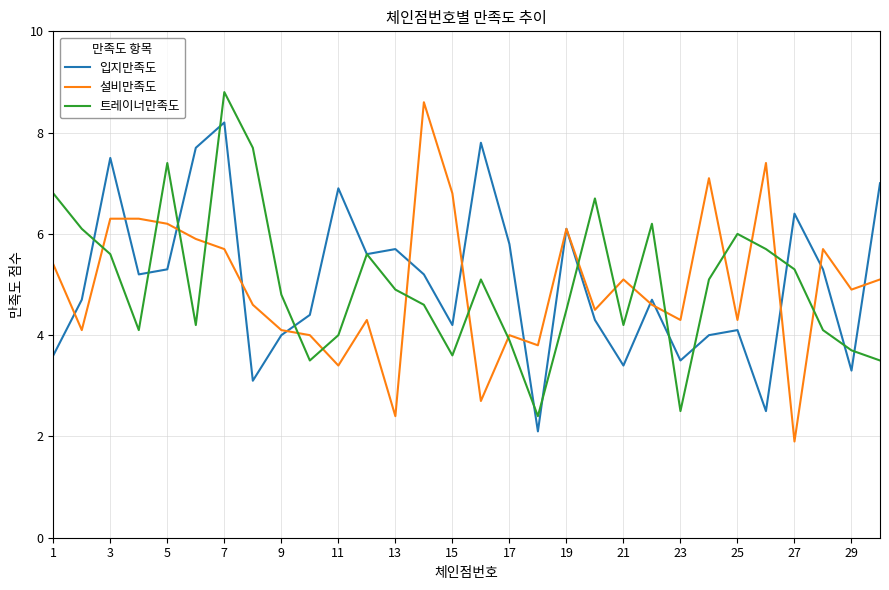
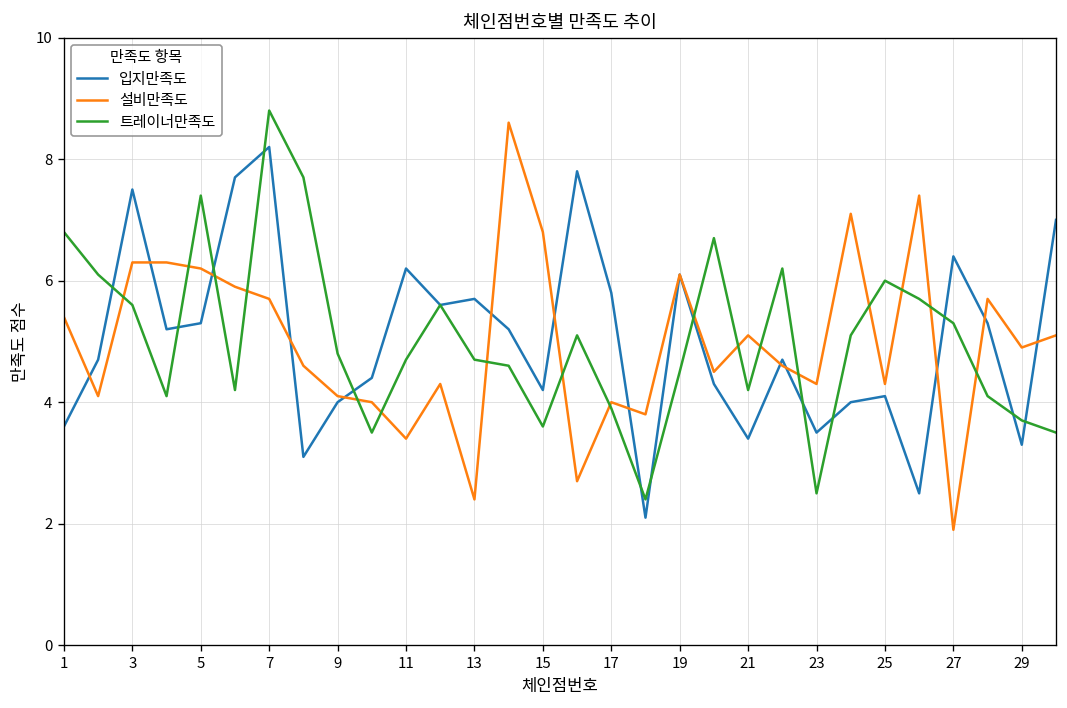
  {
    "입지만족도": {
      "1": 3.6,
      "3": 7.5,
      "5": 5.3,
      "7": 8.2,
      "9": 4.0,
-     "11": 6.9,
+     "11": 6.2,
      "13": 5.7,
      "15": 4.2,
      "17": 5.8,
      "21": 3.4,
      "23": 3.5,
      "25": 4.1,
      "27": 6.4,
      "29": 3.3
    },
    "설비만족도": {
      "1": 5.4,
      "3": 6.3,
      "5": 6.2,
      "7": 5.7,
      "9": 4.1,
      "11": 3.4,
      "13": 2.4,
      "15": 6.8,
      "17": 4.0,
      "21": 5.1,
      "23": 4.3,
      "25": 4.3,
      "27": 1.9,
      "29": 4.9
    },
    "트레이너만족도": {
      "1": 6.8,
      "3": 5.6,
      "5": 7.4,
      "7": 8.8,
      "9": 4.8,
-     "11": 4.0,
-     "13": 4.9,
+     "11": 4.7,
+     "13": 4.7,
      "15": 3.6,
      "17": 3.9,
      "19": 4.5,
      "21": 4.2,
      "23": 2.5,
      "25": 6.0,
      "27": 5.3,
      "29": 3.7
    }
  }
